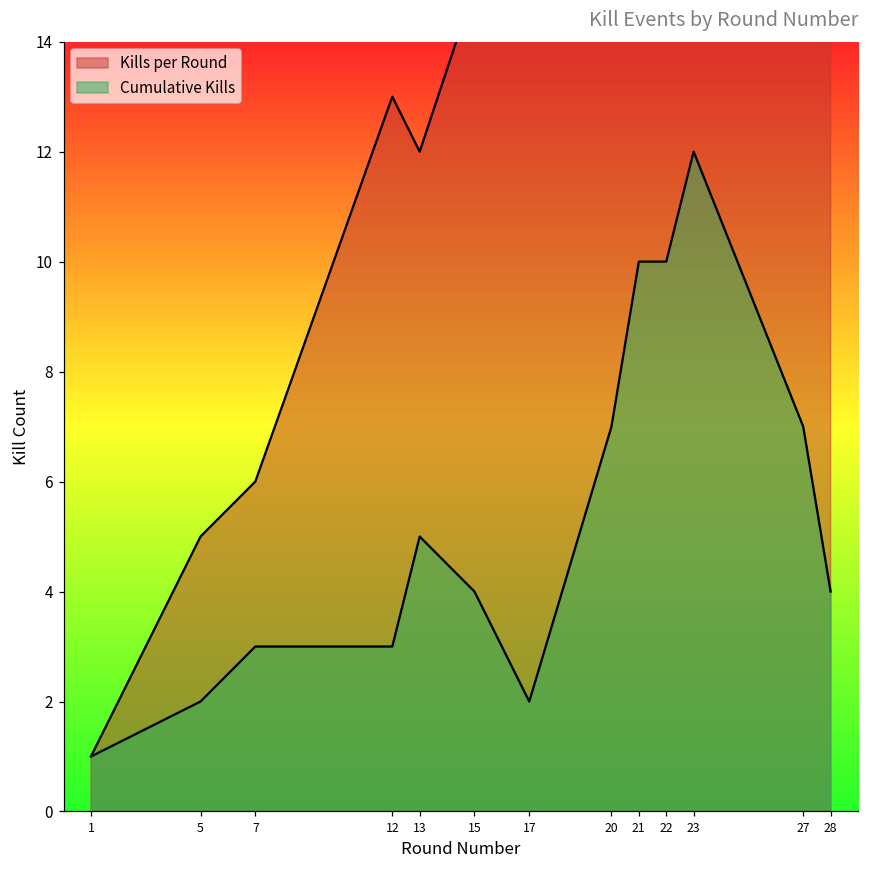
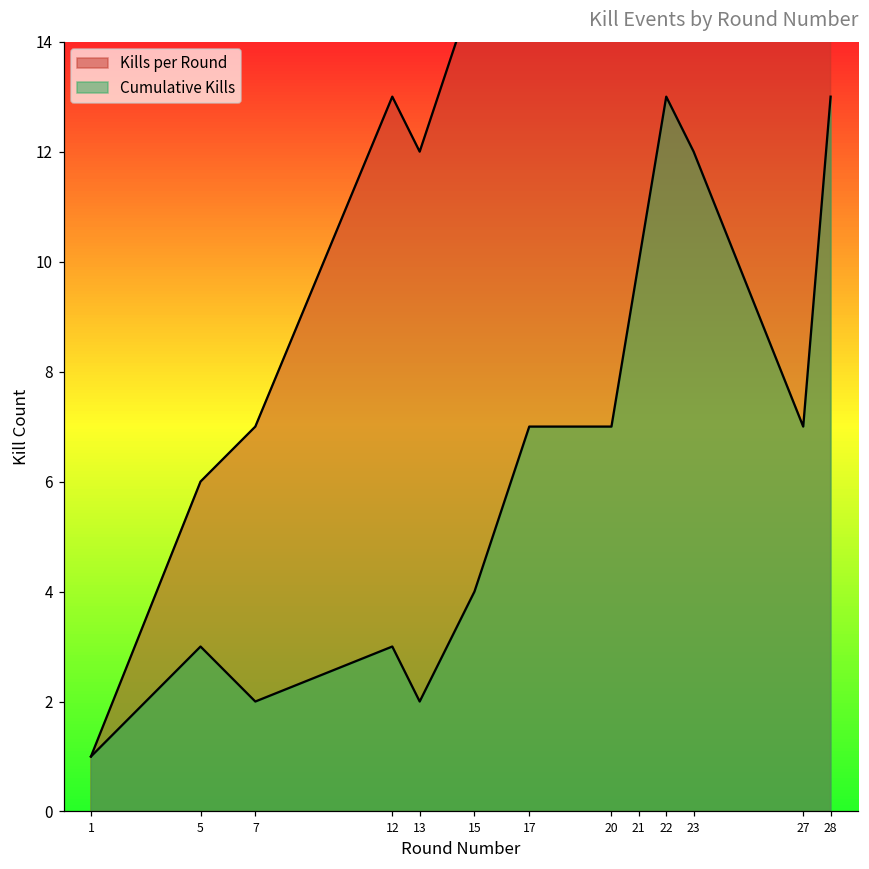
  {
    "Kills per Round": {
-     "5": 5,
-     "7": 6,
+     "5": 6,
+     "7": 7,
      "12": 13,
      "13": 12
    },
    "Cumulative Kills": {
-     "5": 2,
-     "7": 3,
+     "5": 3,
+     "7": 2,
      "12": 3,
-     "13": 5,
+     "13": 2,
      "15": 4,
-     "17": 2,
+     "17": 7,
      "20": 7,
      "21": 10,
-     "22": 10,
+     "22": 13,
      "23": 12,
      "27": 7,
-     "28": 4
+     "28": 13
    }
  }
